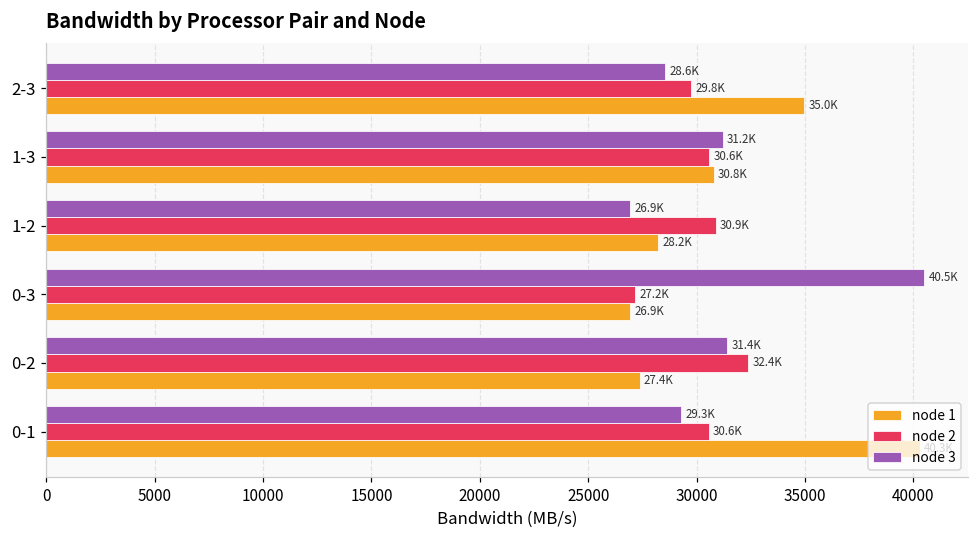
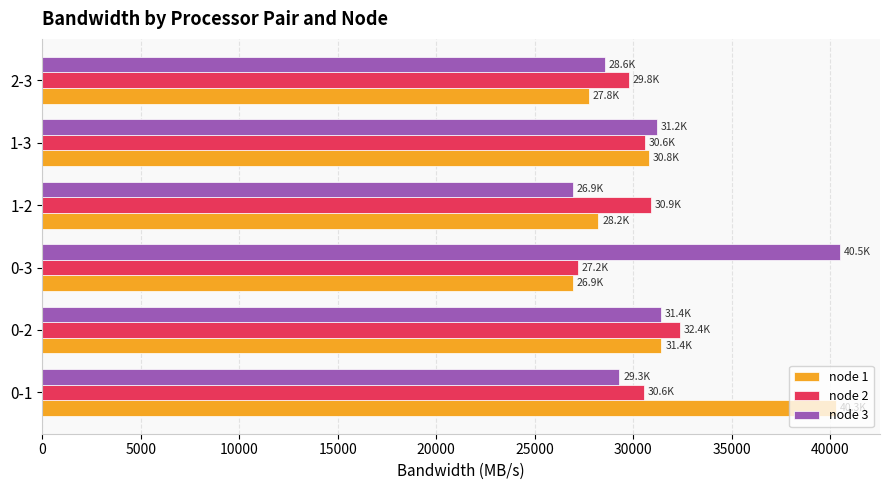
  {
    "node 1": {
-     "2-3": "35.0K",
+     "2-3": "27.8K",
      "1-3": "30.8K",
      "1-2": "28.2K",
      "0-3": "26.9K",
-     "0-2": "27.4K"
+     "0-2": "31.4K"
    },
    "node 2": {
      "2-3": "29.8K",
      "1-3": "30.6K",
      "1-2": "30.9K",
      "0-3": "27.2K",
      "0-2": "32.4K",
      "0-1": "30.6K"
    },
    "node 3": {
      "2-3": "28.6K",
      "1-3": "31.2K",
      "1-2": "26.9K",
      "0-3": "40.5K",
      "0-2": "31.4K",
      "0-1": "29.3K"
    }
  }
